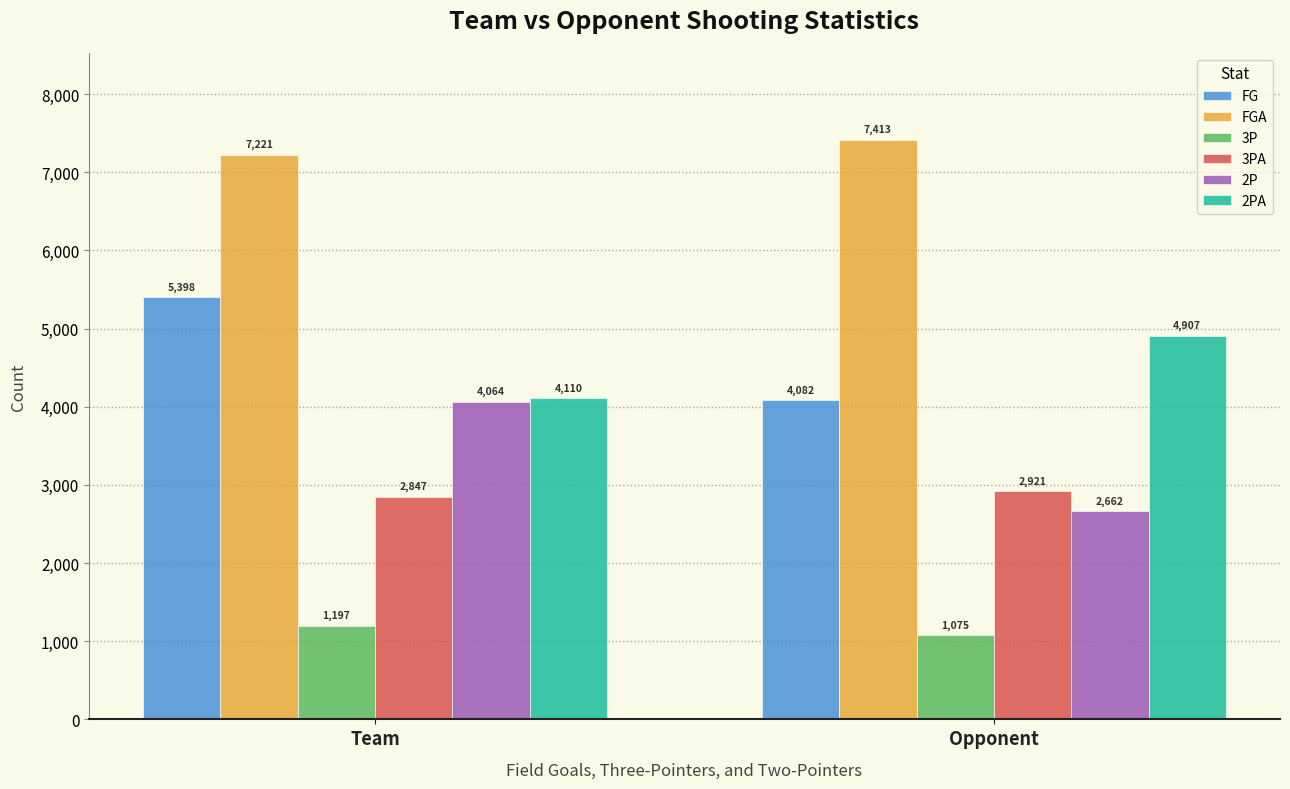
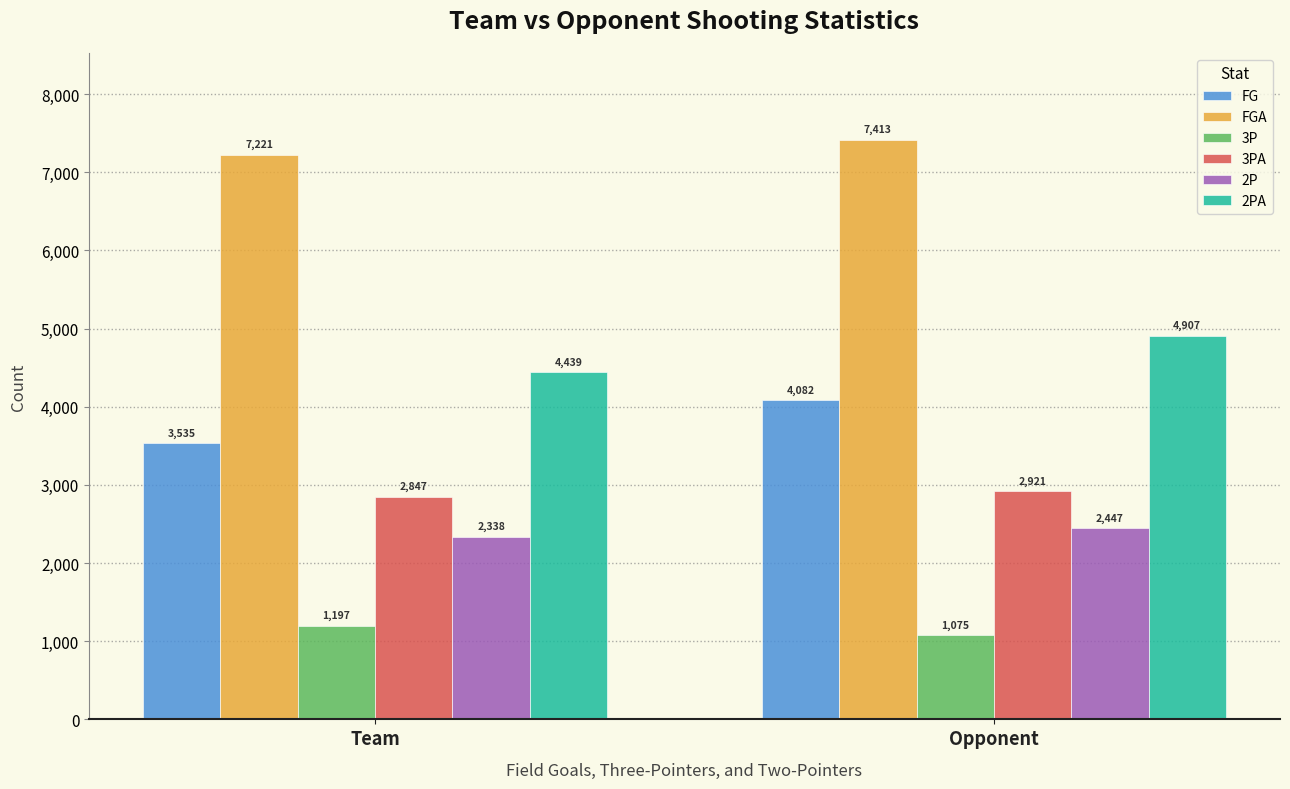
  {
    "FG": {
-     "Team": "5,398",
+     "Team": "3,535",
      "Opponent": "4,082"
    },
    "FGA": {
      "Team": "7,221",
      "Opponent": "7,413"
    },
    "3P": {
      "Team": "1,197",
      "Opponent": "1,075"
    },
    "3PA": {
      "Team": "2,847",
      "Opponent": "2,921"
    },
    "2P": {
-     "Team": "4,064",
-     "Opponent": "2,662"
+     "Team": "2,338",
+     "Opponent": "2,447"
    },
    "2PA": {
-     "Team": "4,110",
+     "Team": "4,439",
      "Opponent": "4,907"
    }
  }
